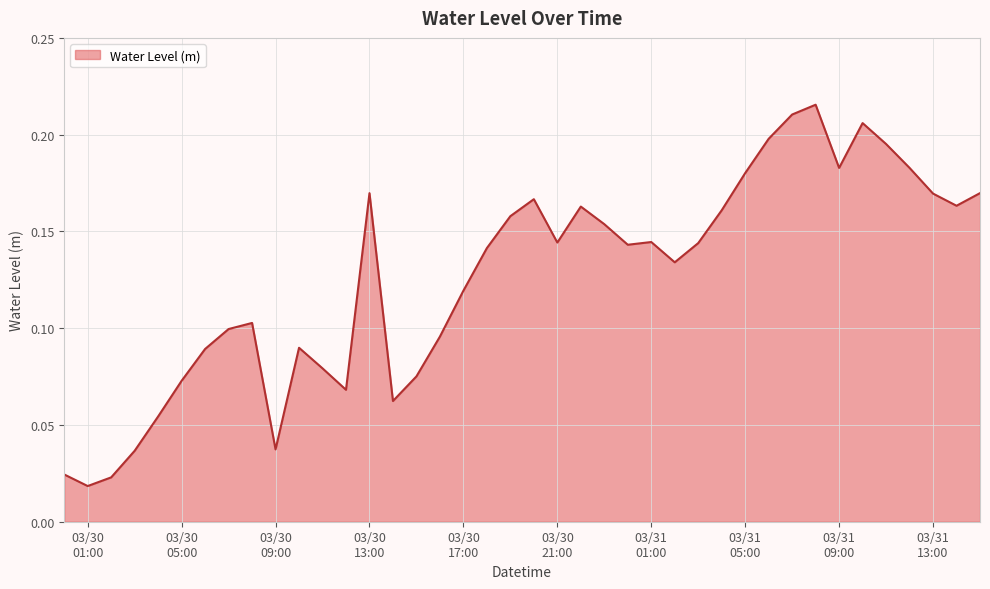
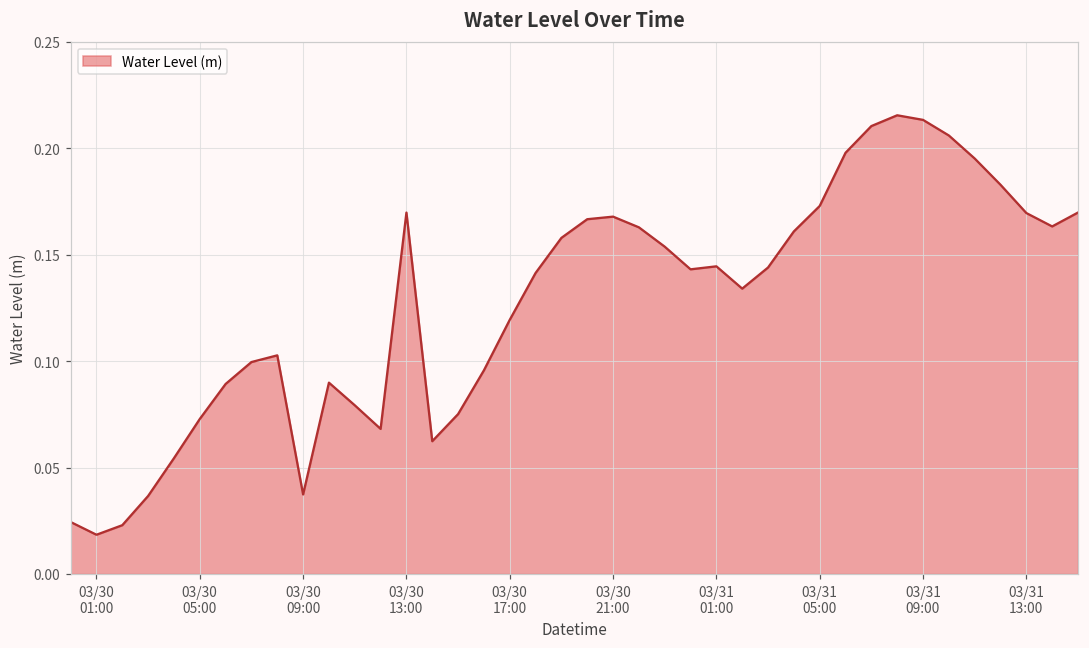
  {
    "03/30 01:00": 0.018,
    "03/30 05:00": 0.073,
    "03/30 09:00": 0.037,
    "03/30 13:00": 0.170,
    "03/30 17:00": 0.119,
-   "03/30 21:00": 0.144,
+   "03/30 21:00": 0.168,
    "03/31 01:00": 0.145,
-   "03/31 05:00": 0.180,
-   "03/31 09:00": 0.183,
+   "03/31 05:00": 0.173,
+   "03/31 09:00": 0.213,
    "03/31 13:00": 0.170
  }
